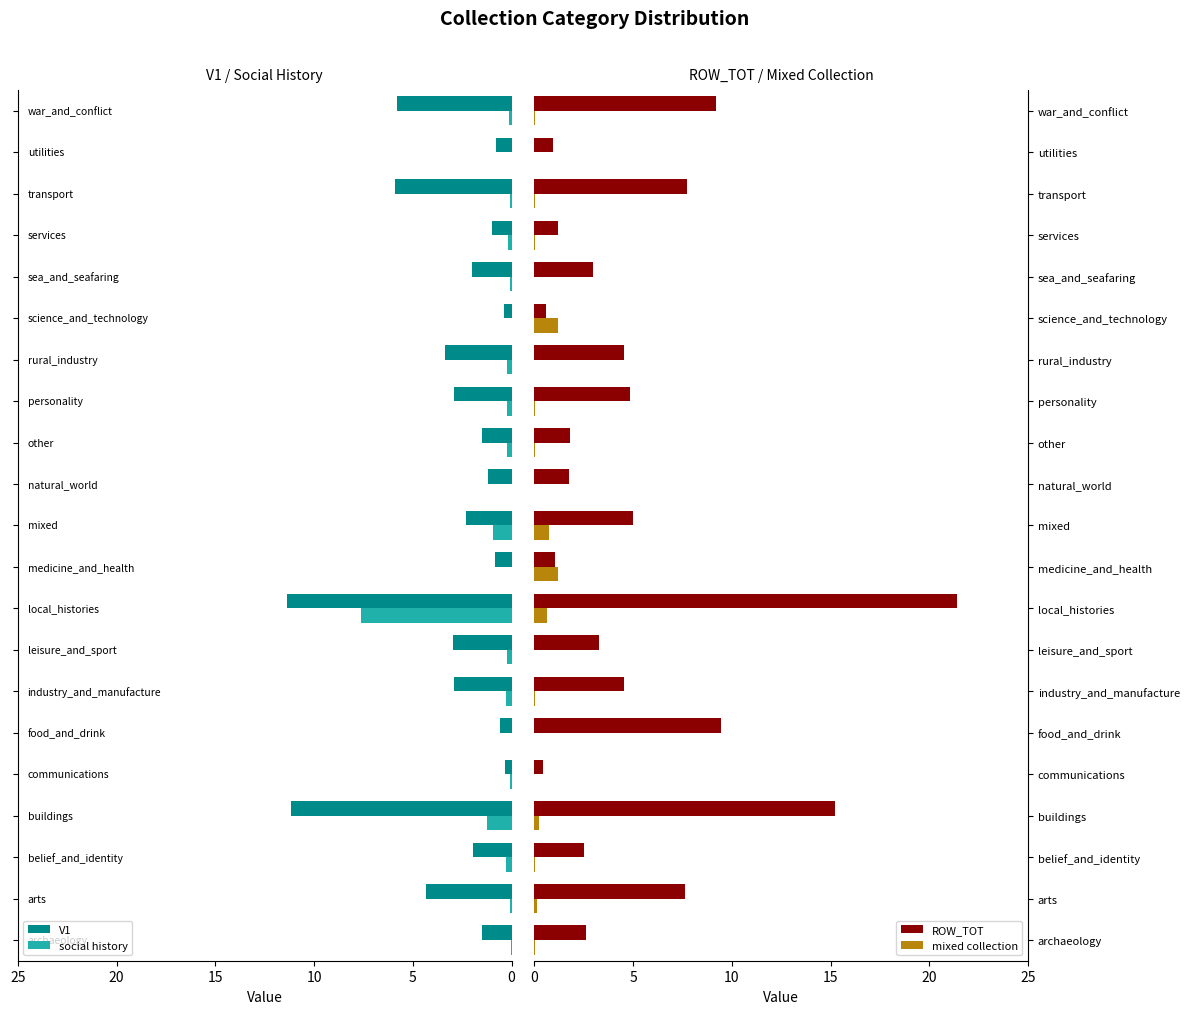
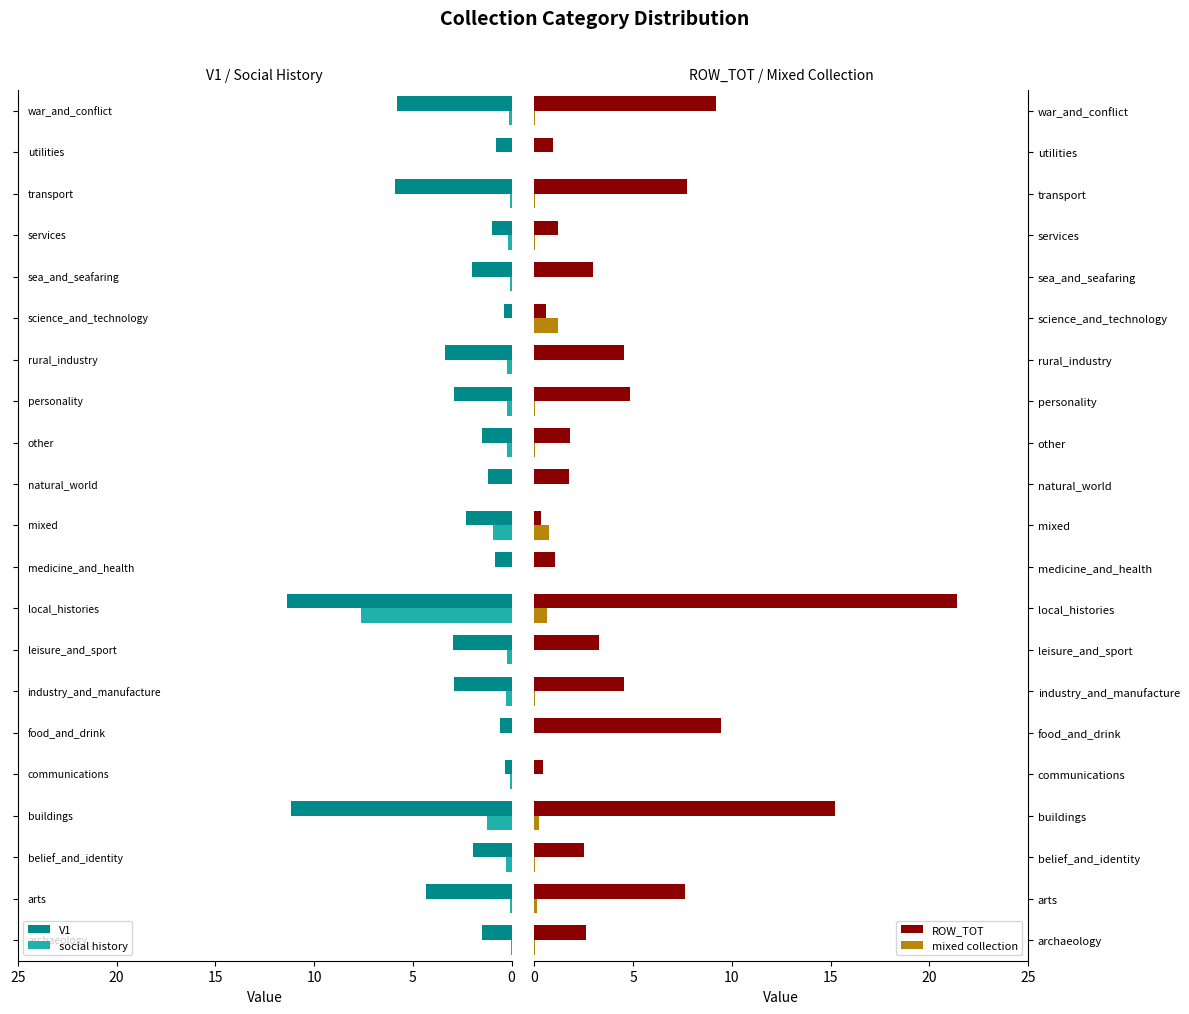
  {
    "ROW_TOT / Mixed Collection": {
      "ROW_TOT": {
        "war_and_conflict": 9.2,
        "utilities": 0.9,
        "transport": 7.8,
        "services": 1.2,
        "sea_and_seafaring": 3.0,
        "science_and_technology": 0.6,
        "rural_industry": 4.6,
        "personality": 4.9,
        "other": 1.8,
        "natural_world": 1.8,
-       "mixed": 5.0,
+       "mixed": 0.4,
        "medicine_and_health": 1.1,
        "local_histories": 21.4,
        "leisure_and_sport": 3.3,
        "industry_and_manufacture": 4.5,
        "food_and_drink": 9.5,
        "communications": 0.4,
        "buildings": 15.2,
        "belief_and_identity": 2.5,
        "arts": 7.7,
        "archaeology": 2.6
      },
      "mixed collection": {
        "utilities": 0.0,
        "sea_and_seafaring": 0.0,
        "science_and_technology": 1.2,
        "rural_industry": 0.0,
        "natural_world": 0.0,
        "mixed": 0.7,
-       "medicine_and_health": 1.2,
+       "medicine_and_health": 0.0,
        "local_histories": 0.6,
        "leisure_and_sport": 0.0,
        "food_and_drink": 0.0,
        "communications": 0.0,
        "buildings": 0.2
      }
    }
  }
